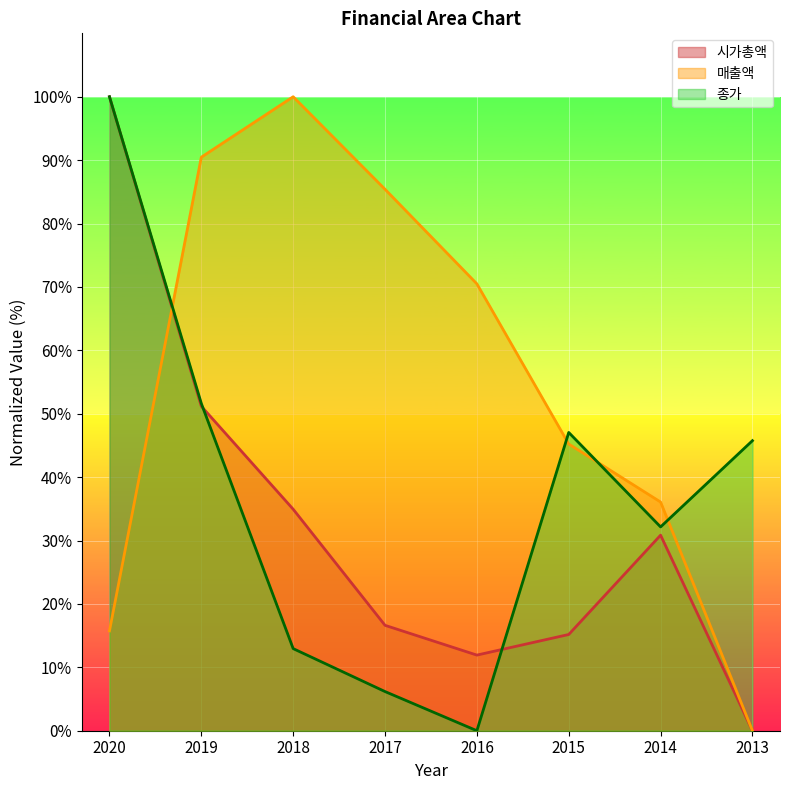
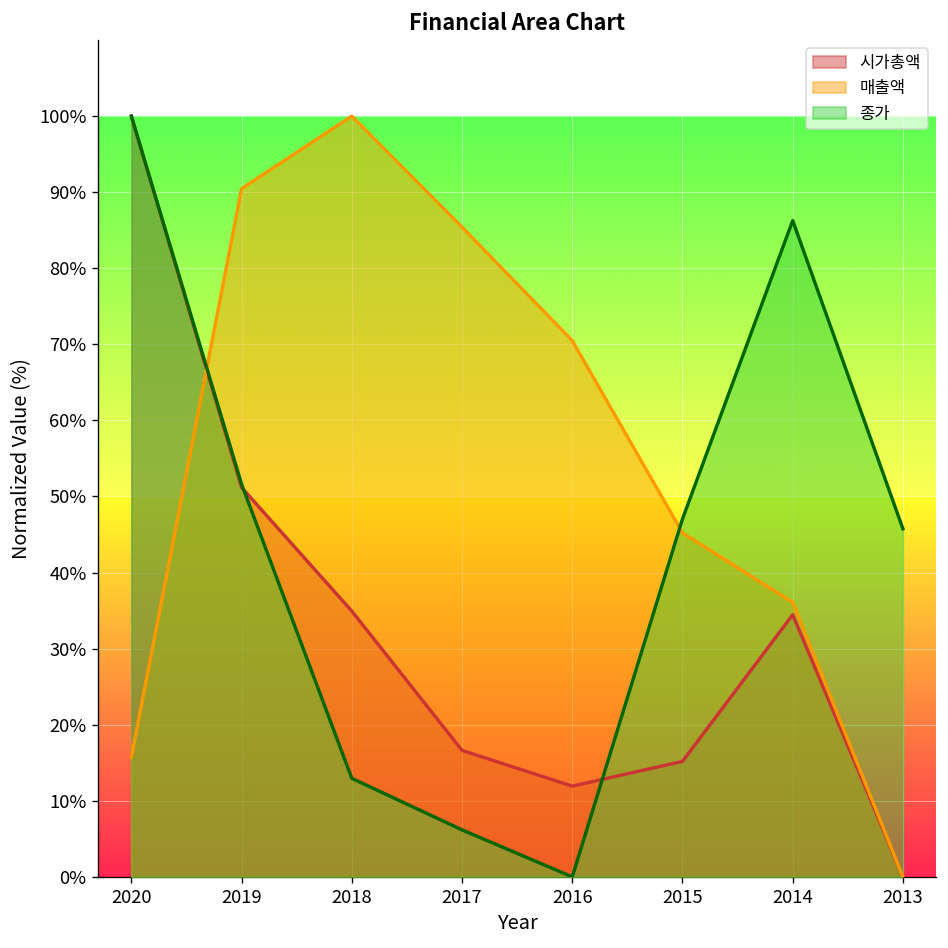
  {
    "시가총액": {
      "2019": "51%",
      "2018": "35%",
      "2017": "17%",
      "2016": "12%",
      "2015": "15%",
-     "2014": "31%"
+     "2014": "34%"
    },
    "매출액": {
      "2020": "16%",
      "2019": "90%",
      "2018": "100%",
      "2017": "85%",
      "2016": "70%",
      "2015": "45%",
      "2014": "36%"
    },
    "종가": {
      "2019": "52%",
      "2018": "13%",
      "2017": "6%",
      "2016": "0%",
      "2015": "47%",
-     "2014": "32%",
+     "2014": "86%",
      "2013": "46%"
    }
  }
